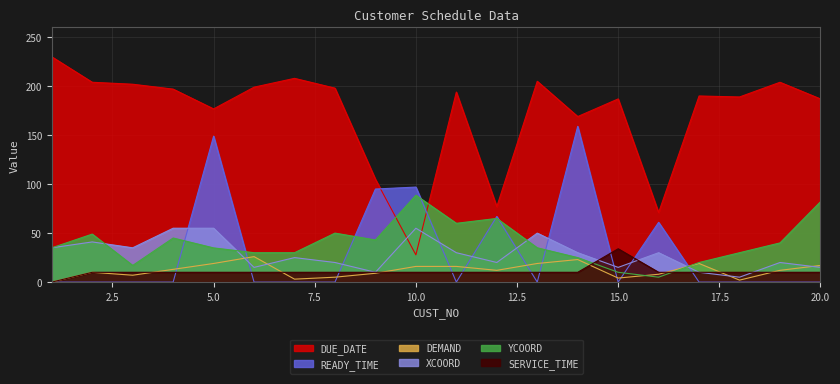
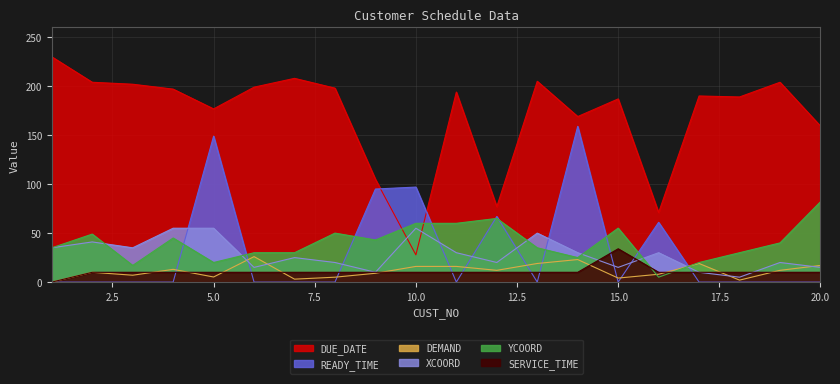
  {
    "DUE_DATE": {
      "5.0": 180,
      "10.0": 30,
      "15.0": 190,
-     "20.0": 190
+     "20.0": 160
    },
    "DEMAND": {
-     "5.0": 20,
+     "5.0": 10,
      "10.0": 20,
      "15.0": 0
    },
    "YCOORD": {
-     "5.0": 30,
-     "10.0": 90,
-     "15.0": 10,
+     "5.0": 20,
+     "10.0": 60,
+     "15.0": 60,
      "20.0": 80
    },
    "SERVICE_TIME": {
      "5.0": 10,
      "10.0": 10,
      "15.0": 30,
      "20.0": 10
    }
  }
